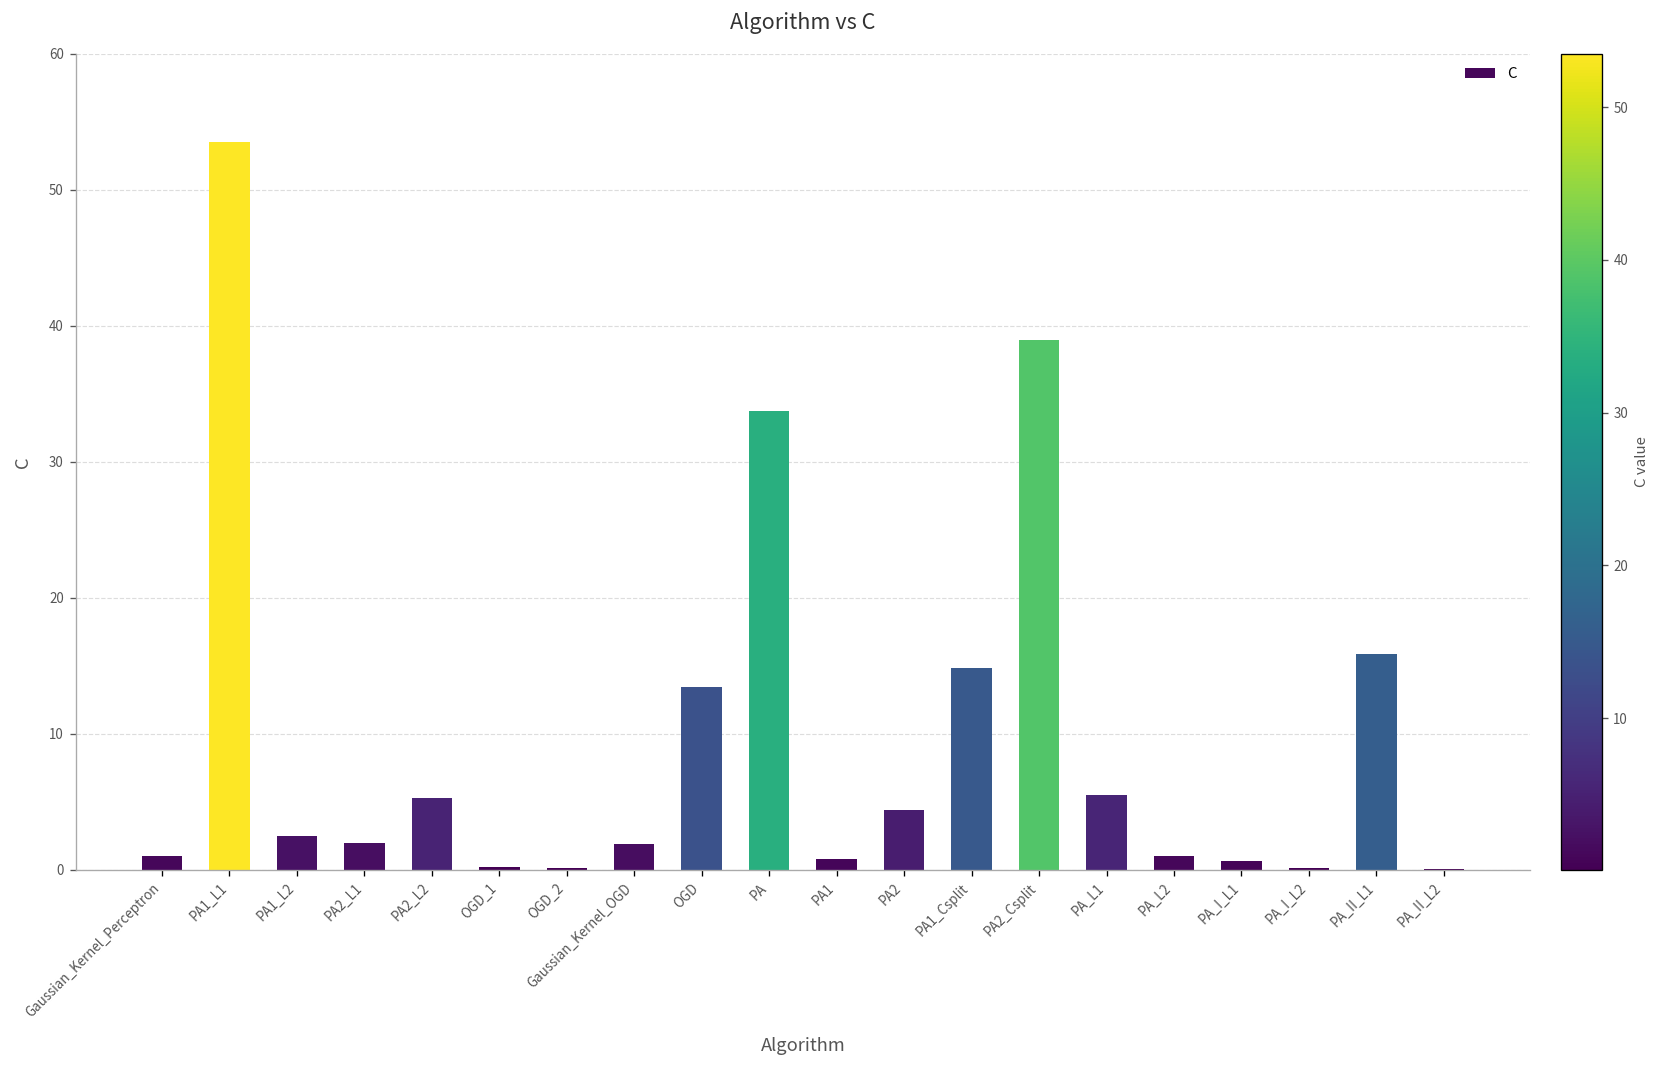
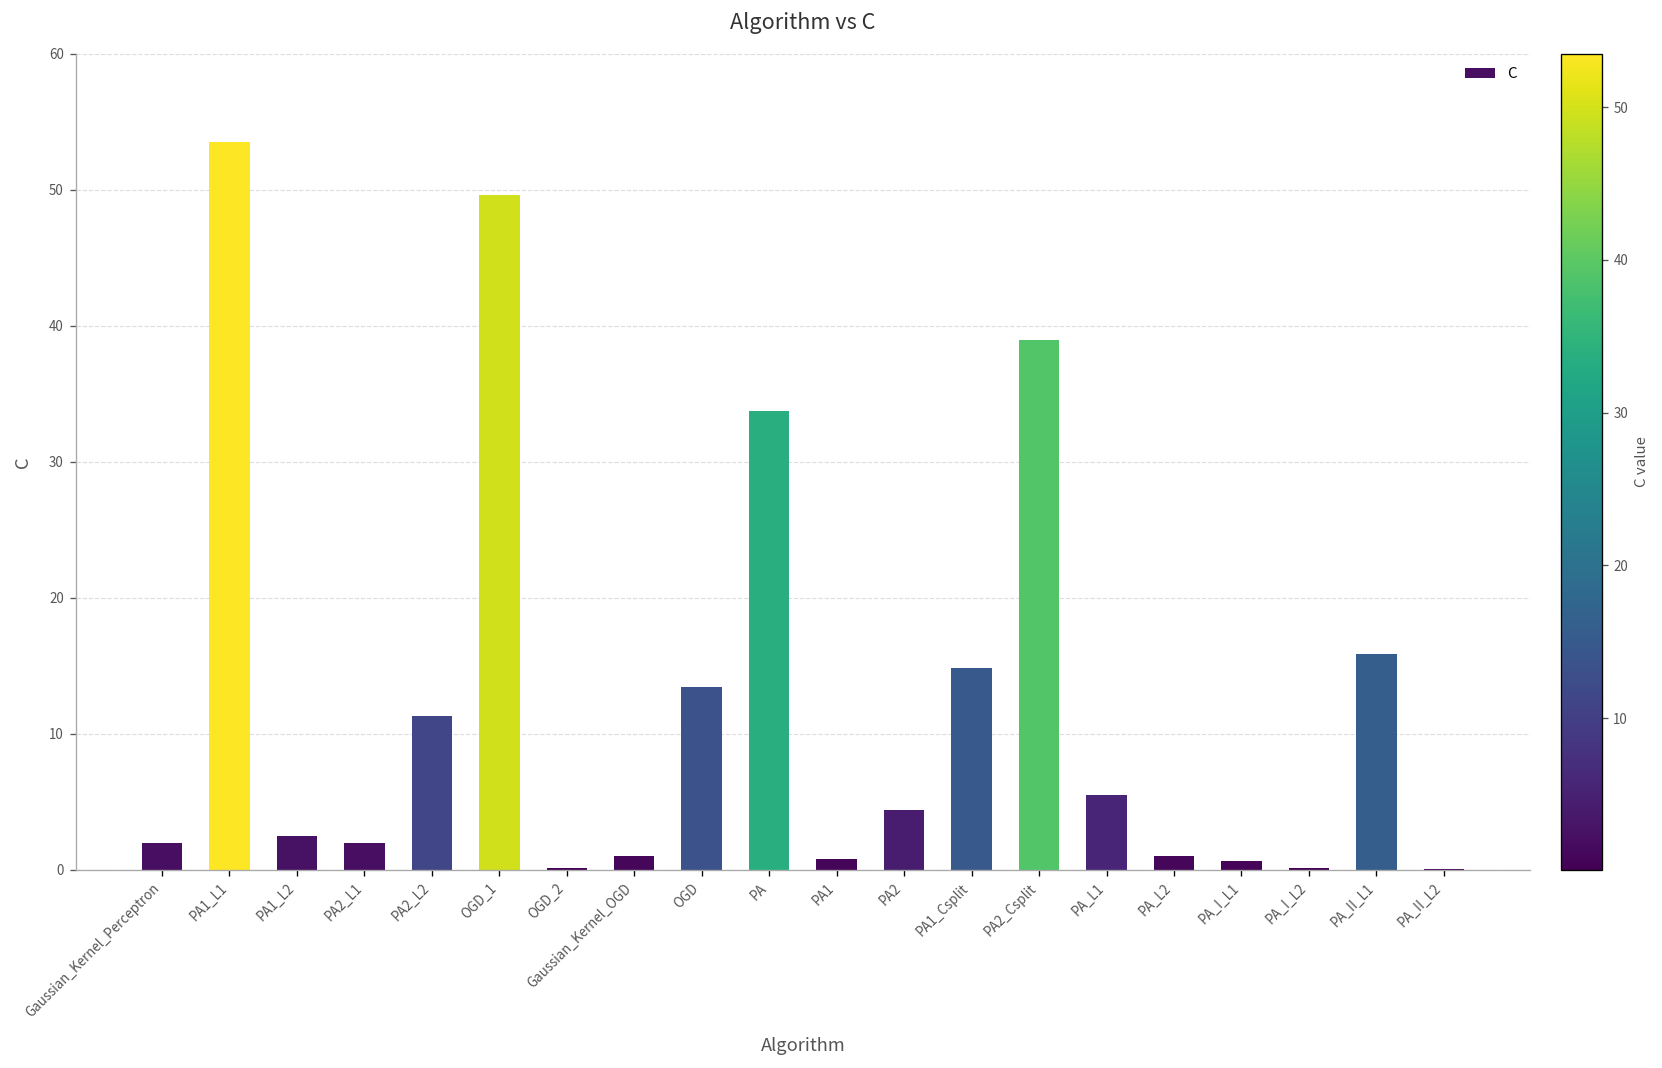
  {
-   "Gaussian_Kernel_Perceptron": 1,
+   "Gaussian_Kernel_Perceptron": 2,
    "PA1_L1": 53.5,
    "PA1_L2": 2.5,
    "PA2_L1": 2.0,
-   "PA2_L2": 5.3,
-   "OGD_1": 0.2,
-   "Gaussian_Kernel_OGD": 1.9,
+   "PA2_L2": 11.3,
+   "OGD_1": 49.6,
+   "Gaussian_Kernel_OGD": 1.0,
    "OGD": 13.5,
    "PA": 33.7,
    "PA1": 0.8,
    "PA2": 4.4,
    "PA1_Csplit": 14.8,
    "PA2_Csplit": 39.0,
    "PA_L1": 5.5,
    "PA_L2": 1.0,
    "PA_I_L1": 0.6,
    "PA_II_L1": 15.9
  }
